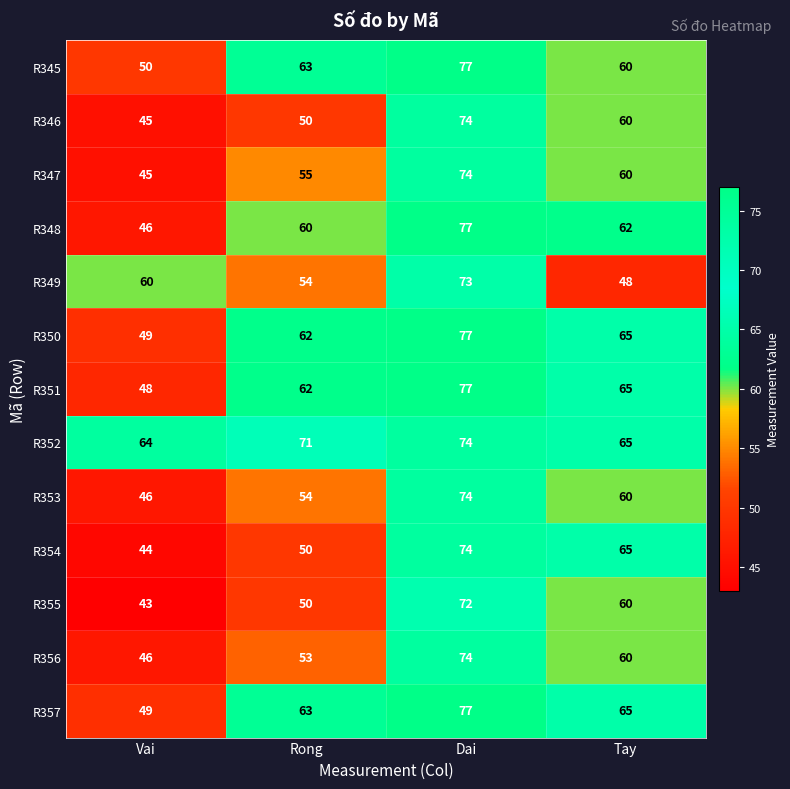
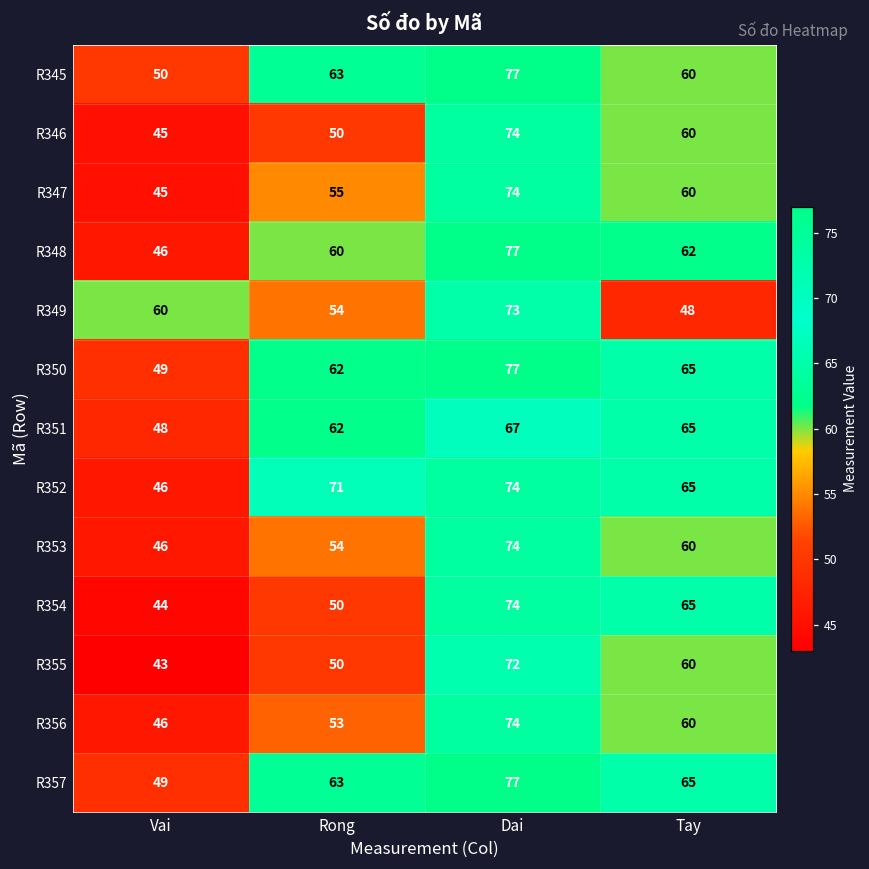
  {
    "R345": {
      "Vai": 50,
      "Rong": 63,
      "Dai": 77,
      "Tay": 60
    },
    "R346": {
      "Vai": 45,
      "Rong": 50,
      "Dai": 74,
      "Tay": 60
    },
    "R347": {
      "Vai": 45,
      "Rong": 55,
      "Dai": 74,
      "Tay": 60
    },
    "R348": {
      "Vai": 46,
      "Rong": 60,
      "Dai": 77,
      "Tay": 62
    },
    "R349": {
      "Vai": 60,
      "Rong": 54,
      "Dai": 73,
      "Tay": 48
    },
    "R350": {
      "Vai": 49,
      "Rong": 62,
      "Dai": 77,
      "Tay": 65
    },
    "R351": {
      "Vai": 48,
      "Rong": 62,
-     "Dai": 77,
+     "Dai": 67,
      "Tay": 65
    },
    "R352": {
-     "Vai": 64,
+     "Vai": 46,
      "Rong": 71,
      "Dai": 74,
      "Tay": 65
    },
    "R353": {
      "Vai": 46,
      "Rong": 54,
      "Dai": 74,
      "Tay": 60
    },
    "R354": {
      "Vai": 44,
      "Rong": 50,
      "Dai": 74,
      "Tay": 65
    },
    "R355": {
      "Vai": 43,
      "Rong": 50,
      "Dai": 72,
      "Tay": 60
    },
    "R356": {
      "Vai": 46,
      "Rong": 53,
      "Dai": 74,
      "Tay": 60
    },
    "R357": {
      "Vai": 49,
      "Rong": 63,
      "Dai": 77,
      "Tay": 65
    }
  }
